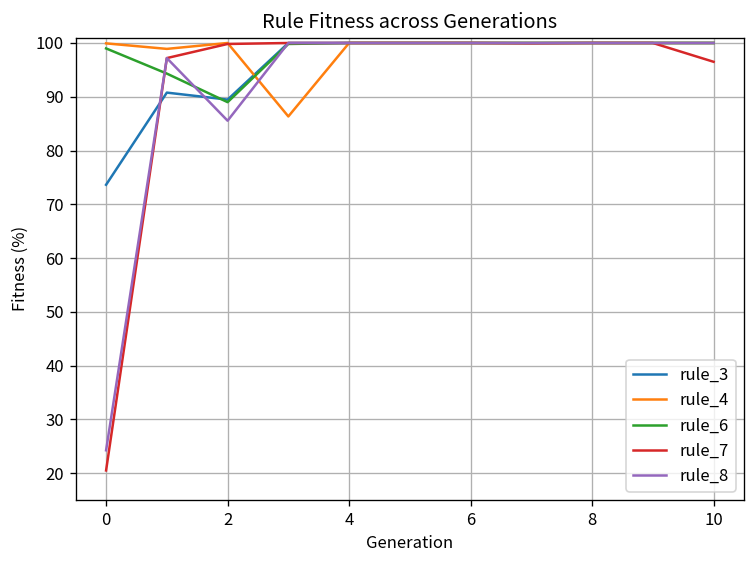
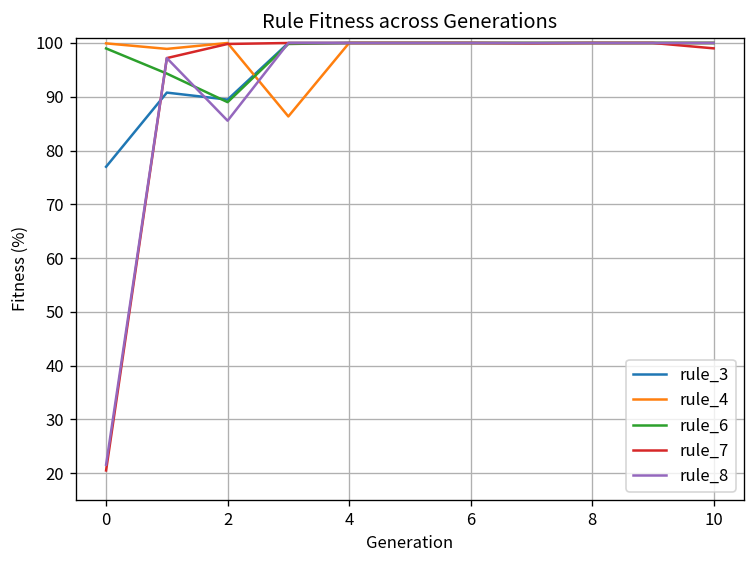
  {
    "rule_3": {
-     "0": 74
+     "0": 77
    },
    "rule_4": {
      "0": 100
    },
    "rule_6": {
      "0": 99
    },
    "rule_7": {
      "0": 21,
-     "10": 97
+     "10": 99
    },
    "rule_8": {
-     "0": 24,
+     "0": 22,
      "2": 86
    }
  }
